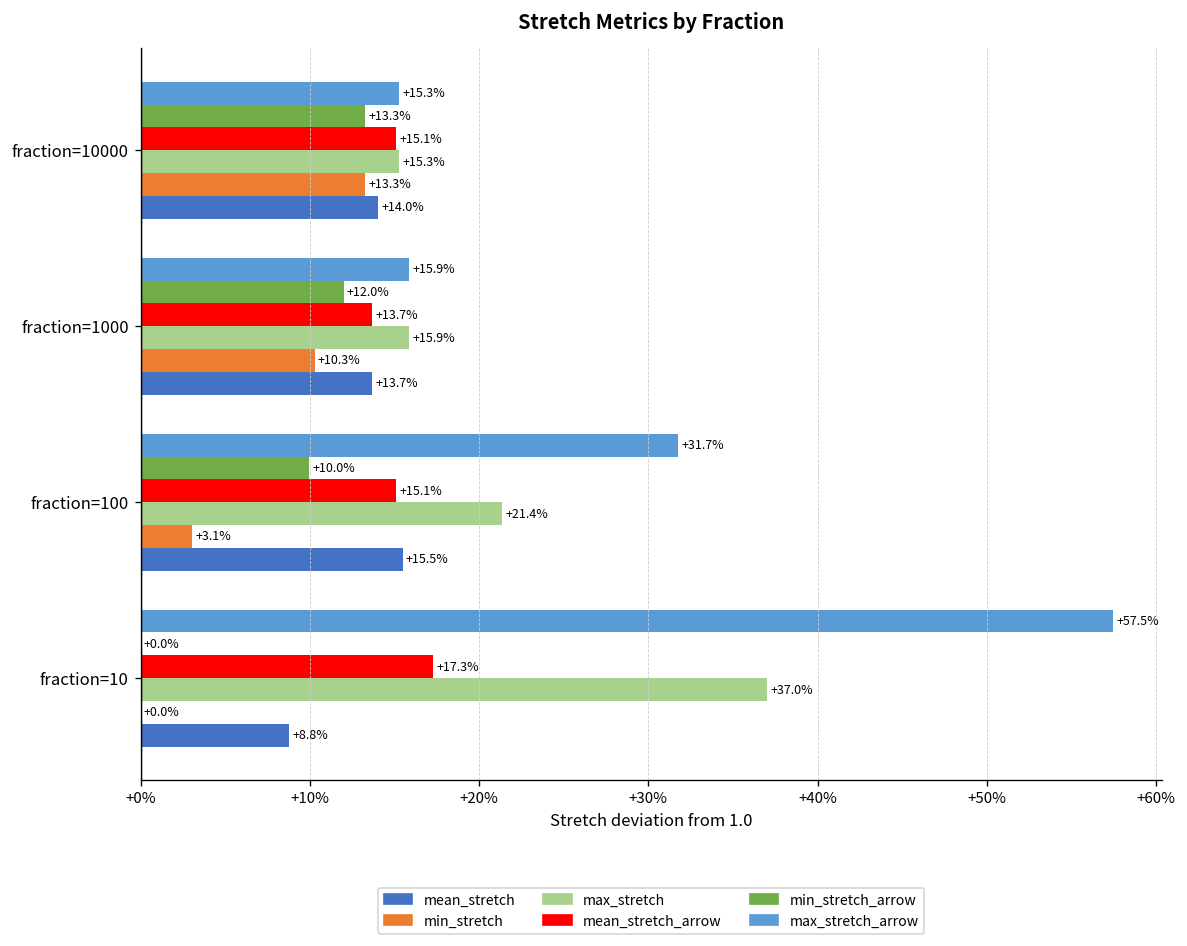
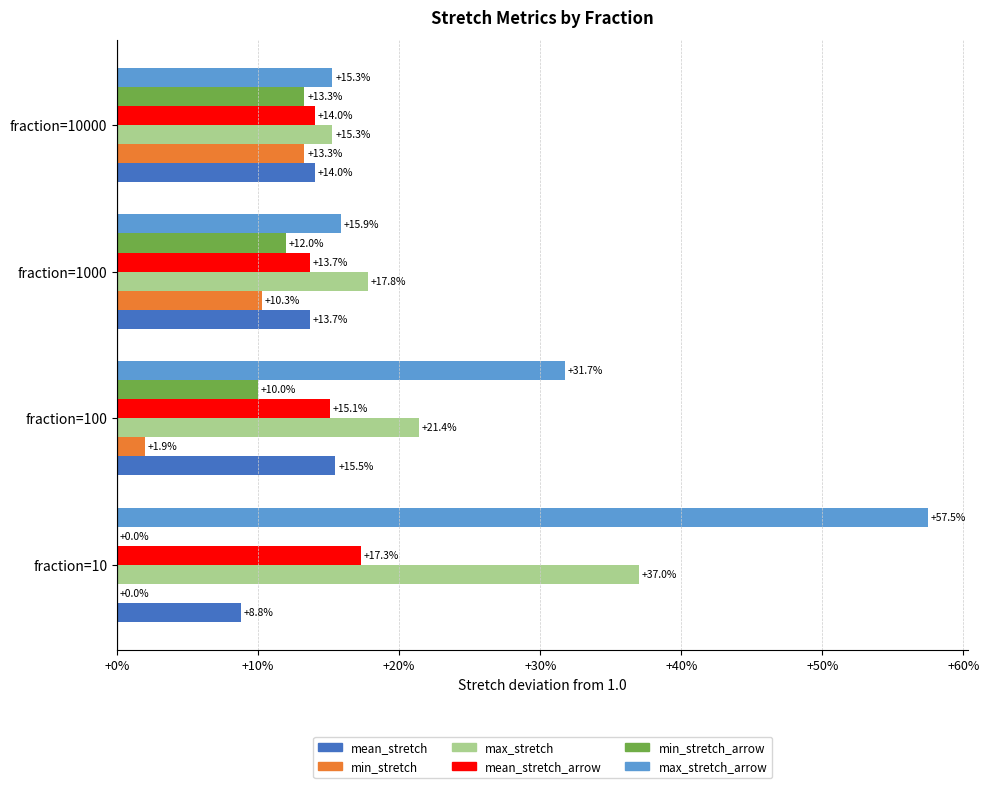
  {
    "min_stretch": {
      "fraction=10000": "+13.3%",
      "fraction=1000": "+10.3%",
-     "fraction=100": "+3.1%",
+     "fraction=100": "+1.9%",
      "fraction=10": "+0.0%"
    },
    "max_stretch": {
      "fraction=10000": "+15.3%",
-     "fraction=1000": "+15.9%",
+     "fraction=1000": "+17.8%",
      "fraction=100": "+21.4%",
      "fraction=10": "+37.0%"
    },
    "mean_stretch_arrow": {
-     "fraction=10000": "+15.1%",
+     "fraction=10000": "+14.0%",
      "fraction=1000": "+13.7%",
      "fraction=100": "+15.1%",
      "fraction=10": "+17.3%"
    },
    "min_stretch_arrow": {
      "fraction=10000": "+13.3%",
      "fraction=1000": "+12.0%",
      "fraction=100": "+10.0%",
      "fraction=10": "+0.0%"
    }
  }
